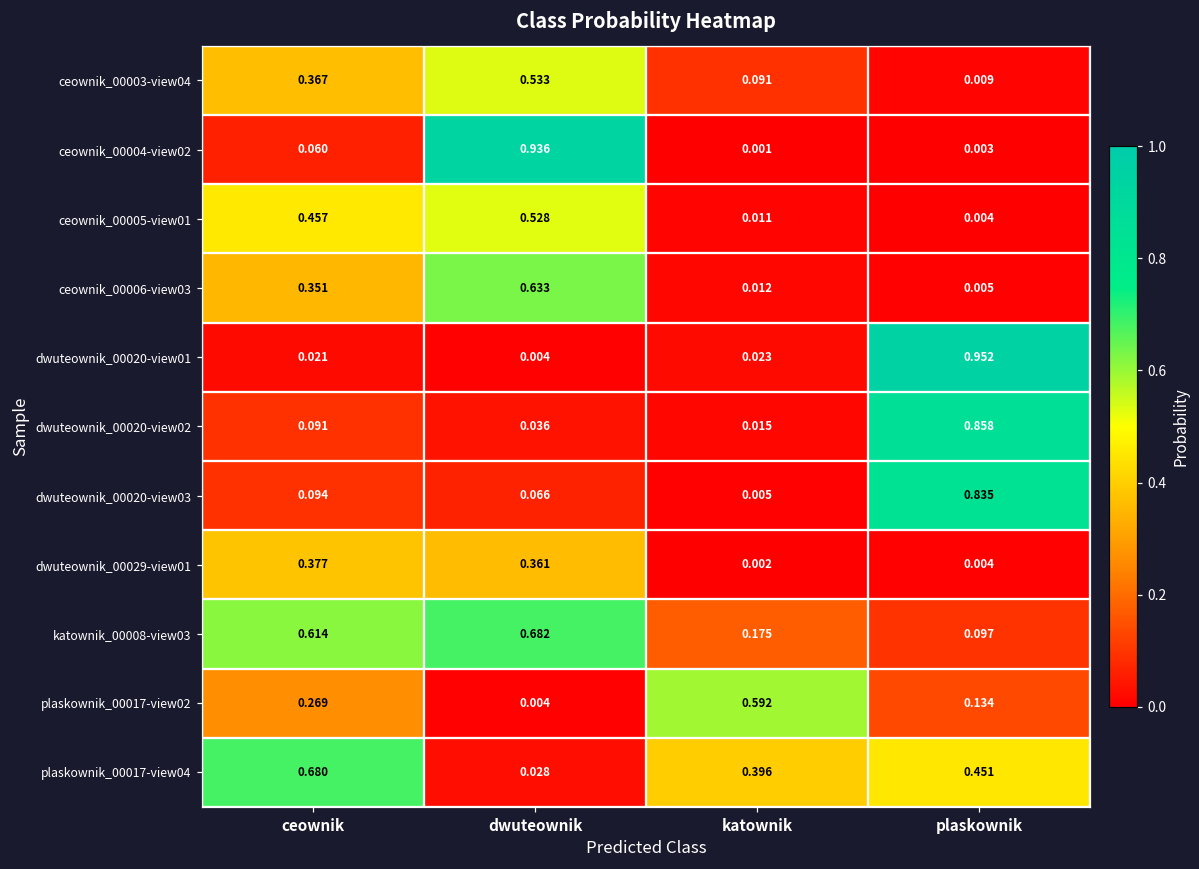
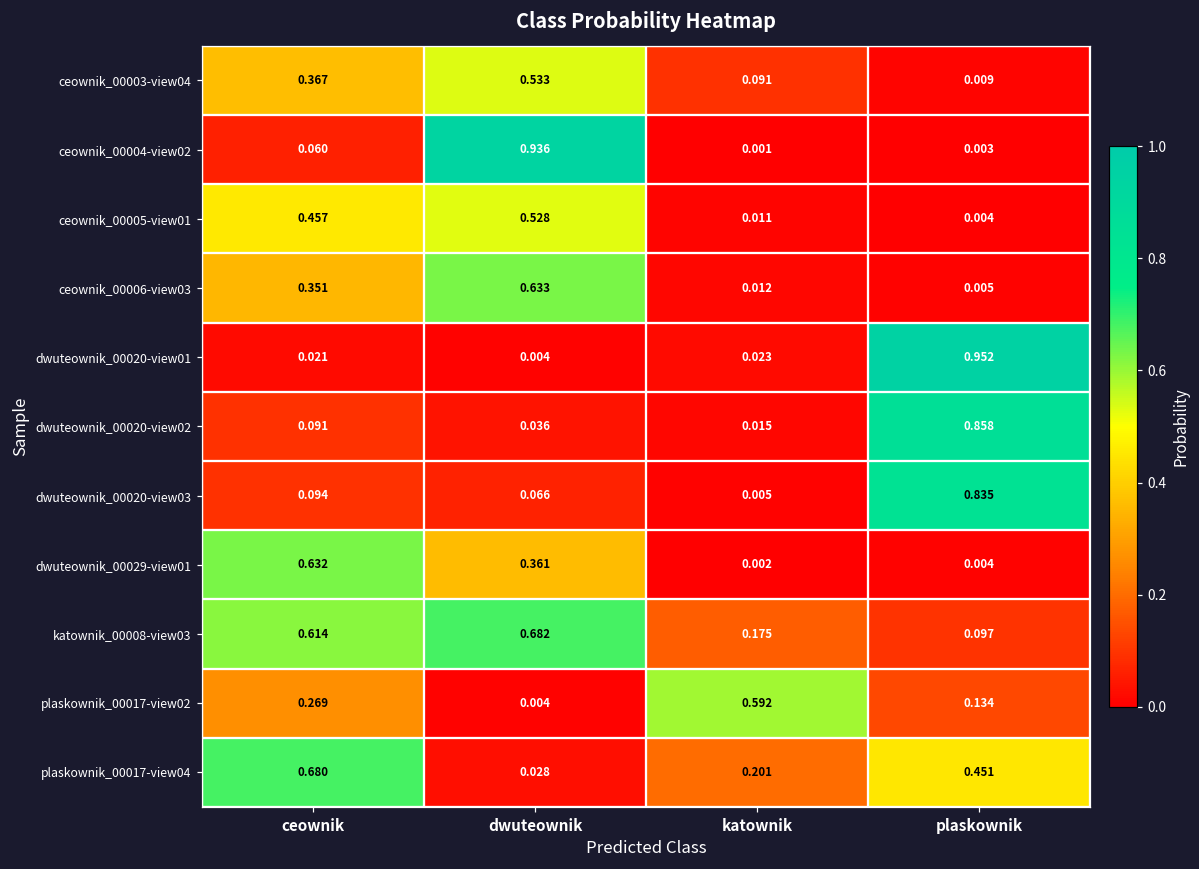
  {
    "ceownik_00003-view04": {
      "ceownik": 0.367,
      "dwuteownik": 0.533,
      "katownik": 0.091,
      "plaskownik": 0.009
    },
    "ceownik_00004-view02": {
      "ceownik": 0.060,
      "dwuteownik": 0.936,
      "katownik": 0.001,
      "plaskownik": 0.003
    },
    "ceownik_00005-view01": {
      "ceownik": 0.457,
      "dwuteownik": 0.528,
      "katownik": 0.011,
      "plaskownik": 0.004
    },
    "ceownik_00006-view03": {
      "ceownik": 0.351,
      "dwuteownik": 0.633,
      "katownik": 0.012,
      "plaskownik": 0.005
    },
    "dwuteownik_00020-view01": {
      "ceownik": 0.021,
      "dwuteownik": 0.004,
      "katownik": 0.023,
      "plaskownik": 0.952
    },
    "dwuteownik_00020-view02": {
      "ceownik": 0.091,
      "dwuteownik": 0.036,
      "katownik": 0.015,
      "plaskownik": 0.858
    },
    "dwuteownik_00020-view03": {
      "ceownik": 0.094,
      "dwuteownik": 0.066,
      "katownik": 0.005,
      "plaskownik": 0.835
    },
    "dwuteownik_00029-view01": {
-     "ceownik": 0.377,
+     "ceownik": 0.632,
      "dwuteownik": 0.361,
      "katownik": 0.002,
      "plaskownik": 0.004
    },
    "katownik_00008-view03": {
      "ceownik": 0.614,
      "dwuteownik": 0.682,
      "katownik": 0.175,
      "plaskownik": 0.097
    },
    "plaskownik_00017-view02": {
      "ceownik": 0.269,
      "dwuteownik": 0.004,
      "katownik": 0.592,
      "plaskownik": 0.134
    },
    "plaskownik_00017-view04": {
      "ceownik": 0.680,
      "dwuteownik": 0.028,
-     "katownik": 0.396,
+     "katownik": 0.201,
      "plaskownik": 0.451
    }
  }
